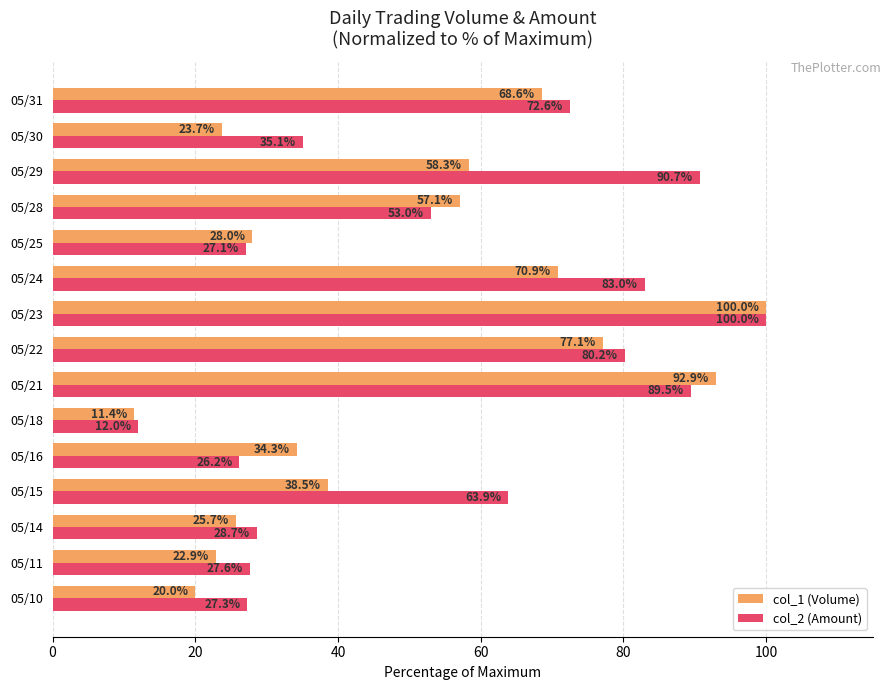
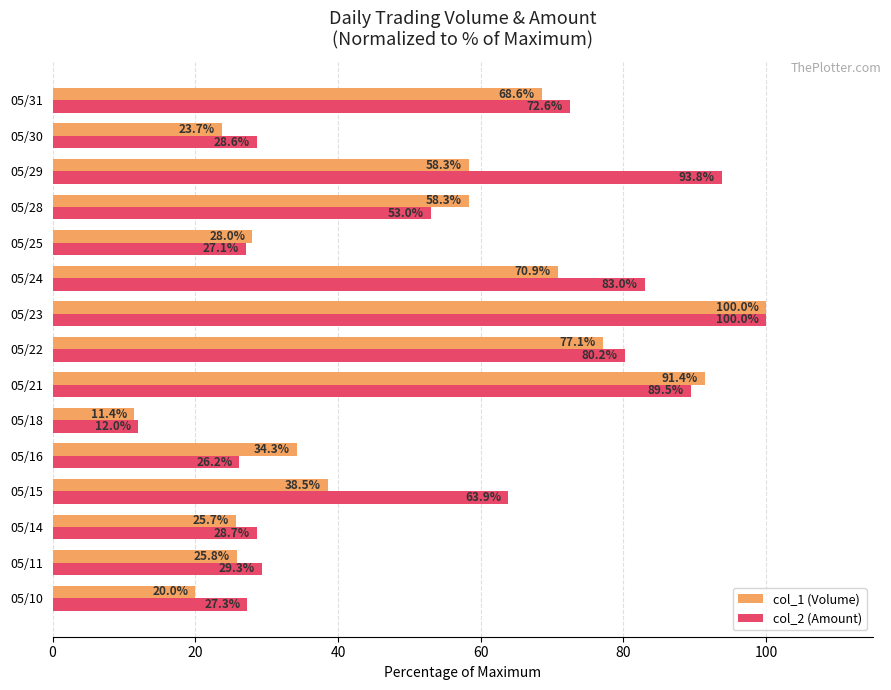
  {
    "col_1 (Volume)": {
      "05/31": "68.6%",
      "05/30": "23.7%",
      "05/29": "58.3%",
-     "05/28": "57.1%",
+     "05/28": "58.3%",
      "05/25": "28.0%",
      "05/24": "70.9%",
      "05/23": "100.0%",
      "05/22": "77.1%",
-     "05/21": "92.9%",
+     "05/21": "91.4%",
      "05/18": "11.4%",
      "05/16": "34.3%",
      "05/15": "38.5%",
      "05/14": "25.7%",
-     "05/11": "22.9%",
+     "05/11": "25.8%",
      "05/10": "20.0%"
    },
    "col_2 (Amount)": {
      "05/31": "72.6%",
-     "05/30": "35.1%",
-     "05/29": "90.7%",
+     "05/30": "28.6%",
+     "05/29": "93.8%",
      "05/28": "53.0%",
      "05/25": "27.1%",
      "05/24": "83.0%",
      "05/23": "100.0%",
      "05/22": "80.2%",
      "05/21": "89.5%",
      "05/18": "12.0%",
      "05/16": "26.2%",
      "05/15": "63.9%",
      "05/14": "28.7%",
-     "05/11": "27.6%",
+     "05/11": "29.3%",
      "05/10": "27.3%"
    }
  }
